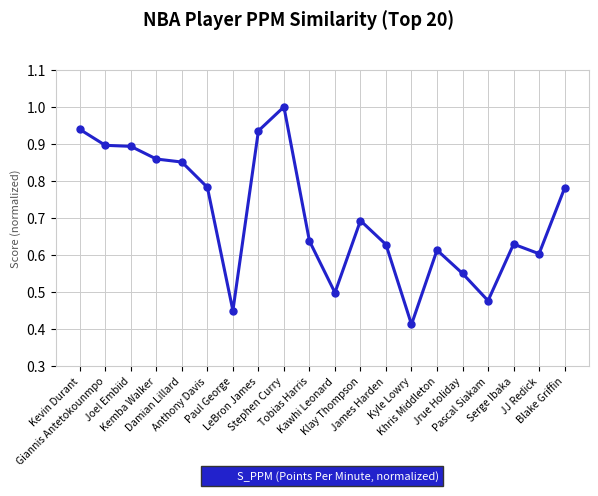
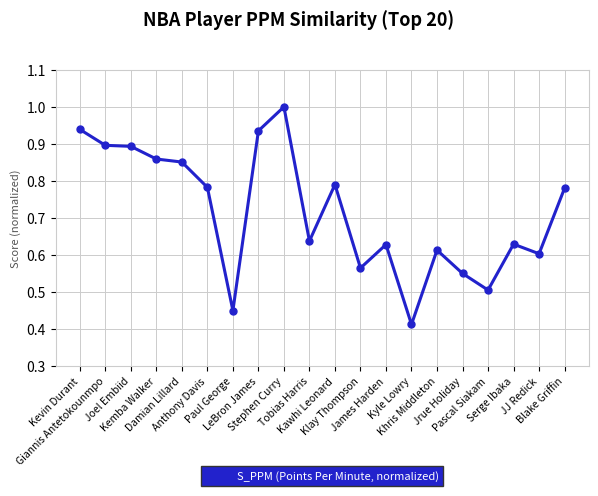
  {
    "Kevin Durant": 0.94,
    "Giannis Antetokounmpo": 0.90,
    "Joel Embiid": 0.89,
    "Kemba Walker": 0.86,
    "Damian Lillard": 0.85,
    "Anthony Davis": 0.78,
    "Paul George": 0.45,
    "LeBron James": 0.94,
    "Stephen Curry": 1.00,
    "Tobias Harris": 0.64,
-   "Kawhi Leonard": 0.50,
-   "Klay Thompson": 0.69,
+   "Kawhi Leonard": 0.79,
+   "Klay Thompson": 0.56,
    "James Harden": 0.63,
    "Kyle Lowry": 0.41,
    "Khris Middleton": 0.61,
    "Jrue Holiday": 0.55,
-   "Pascal Siakam": 0.48,
+   "Pascal Siakam": 0.50,
    "Serge Ibaka": 0.63,
    "JJ Redick": 0.60,
    "Blake Griffin": 0.78
  }
